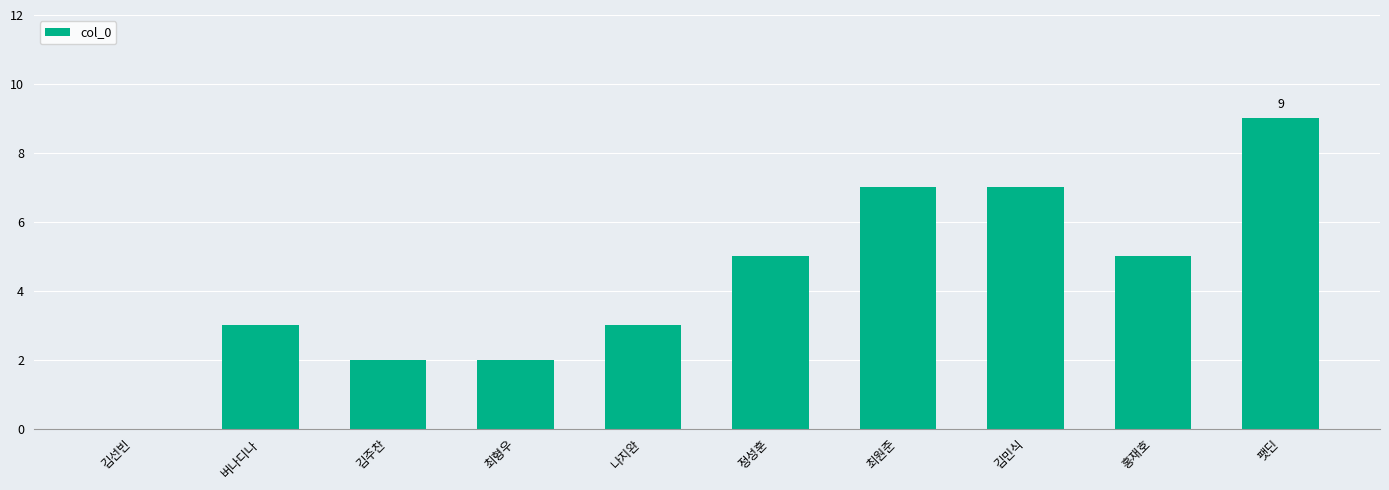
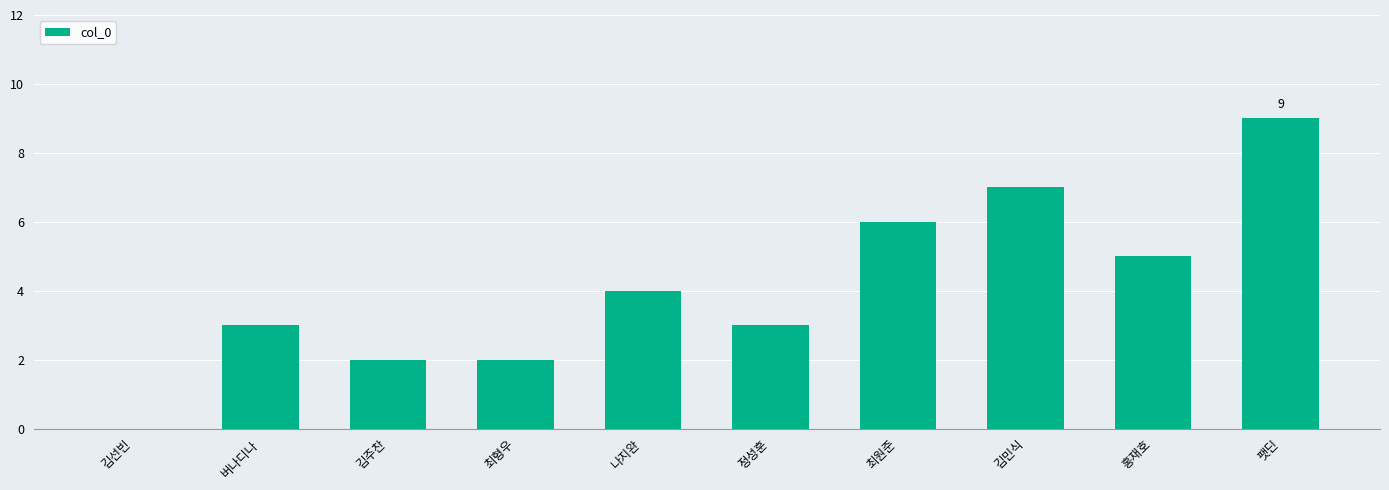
  {
    "김선빈": 0,
    "버나디나": 3,
    "김주찬": 2,
    "최형우": 2,
-   "나지완": 3,
-   "정성훈": 5,
-   "최원준": 7,
+   "나지완": 4,
+   "정성훈": 3,
+   "최원준": 6,
    "김민식": 7,
    "홍재호": 5
  }
